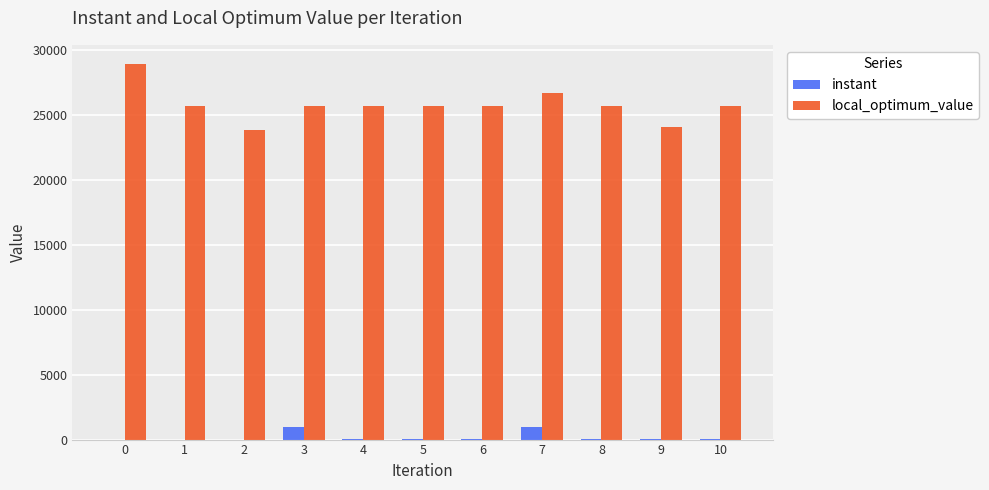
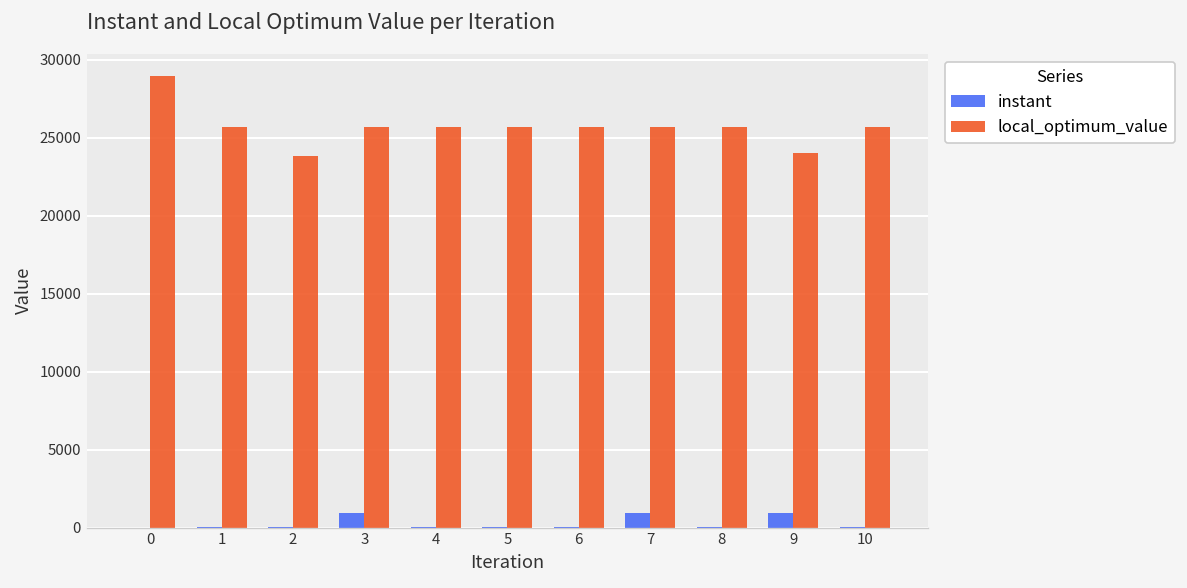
  {
    "instant": {
      "0": 0,
      "3": 1000,
      "7": 900,
-     "9": 0
+     "9": 900
    },
    "local_optimum_value": {
      "0": 28900,
      "1": 25700,
      "2": 23800,
      "3": 25700,
      "4": 25700,
      "5": 25700,
      "6": 25700,
-     "7": 26700,
+     "7": 25700,
      "8": 25700,
      "9": 24000,
      "10": 25700
    }
  }
